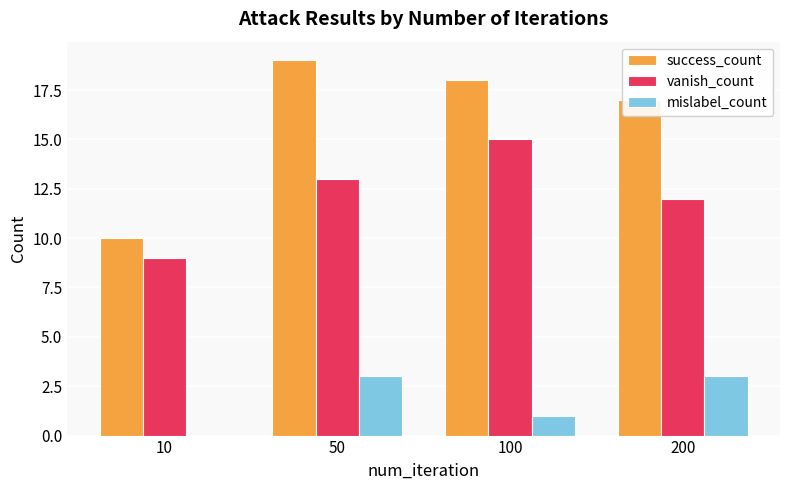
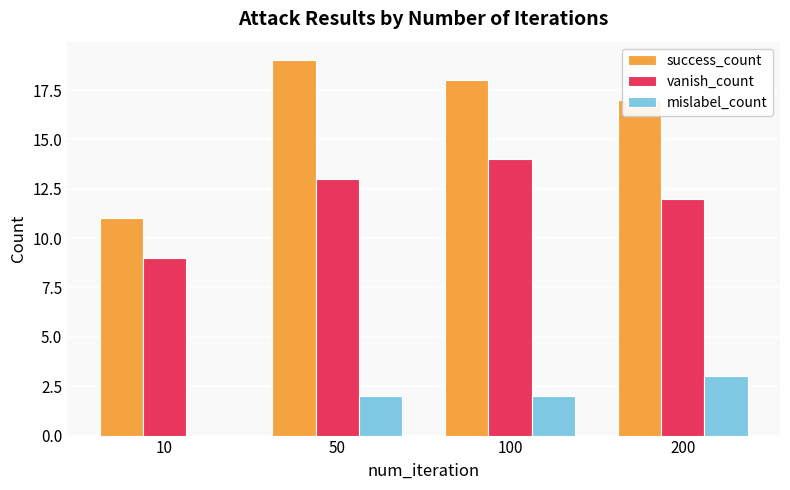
  {
    "success_count": {
-     "10": 10,
+     "10": 11,
      "50": 19,
      "100": 18
    },
    "vanish_count": {
      "10": 9,
      "50": 13,
-     "100": 15,
+     "100": 14,
      "200": 12
    },
    "mislabel_count": {
      "10": 0,
-     "50": 3,
-     "100": 1,
+     "50": 2,
+     "100": 2,
      "200": 3
    }
  }
